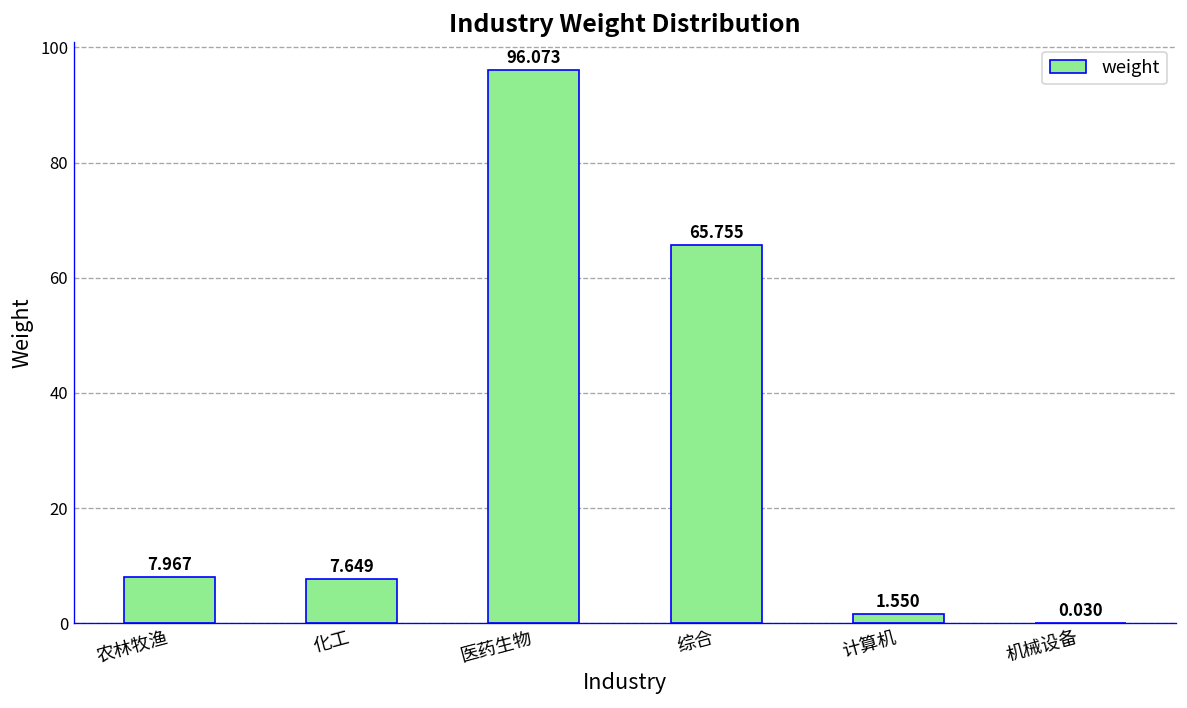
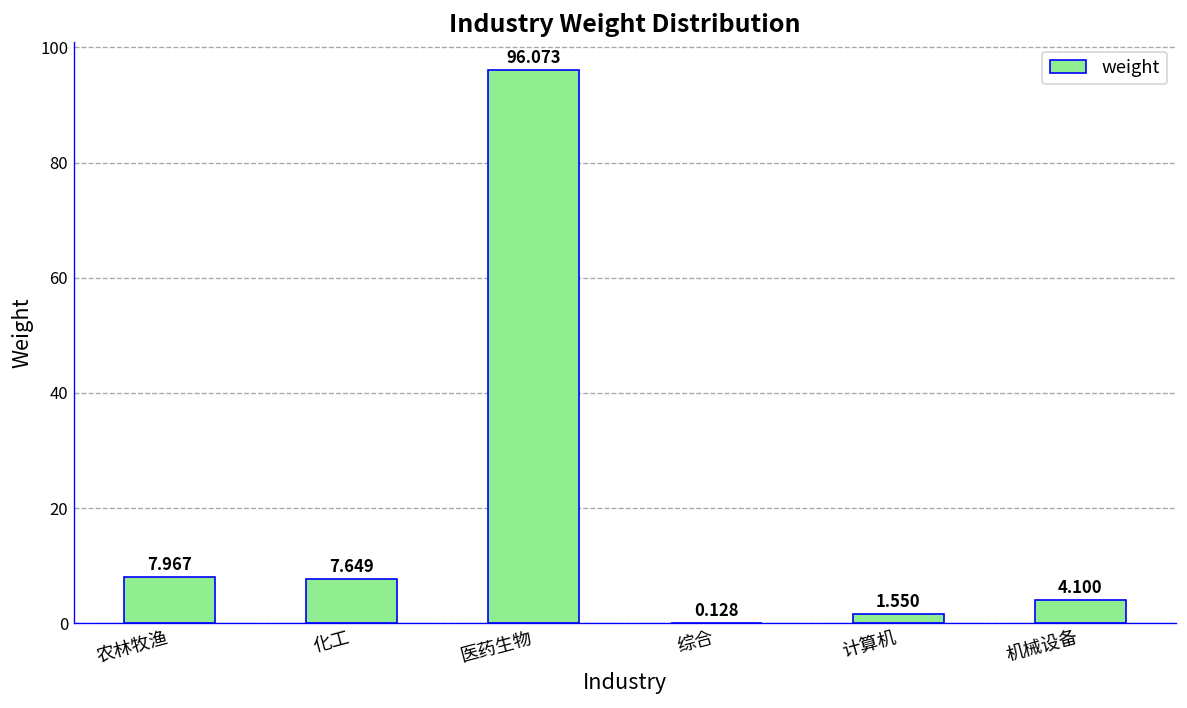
  {
    "农林牧渔": 7.967,
    "化工": 7.649,
    "医药生物": 96.073,
-   "综合": 65.755,
+   "综合": 0.128,
    "计算机": 1.550,
-   "机械设备": 0.030
+   "机械设备": 4.100
  }
